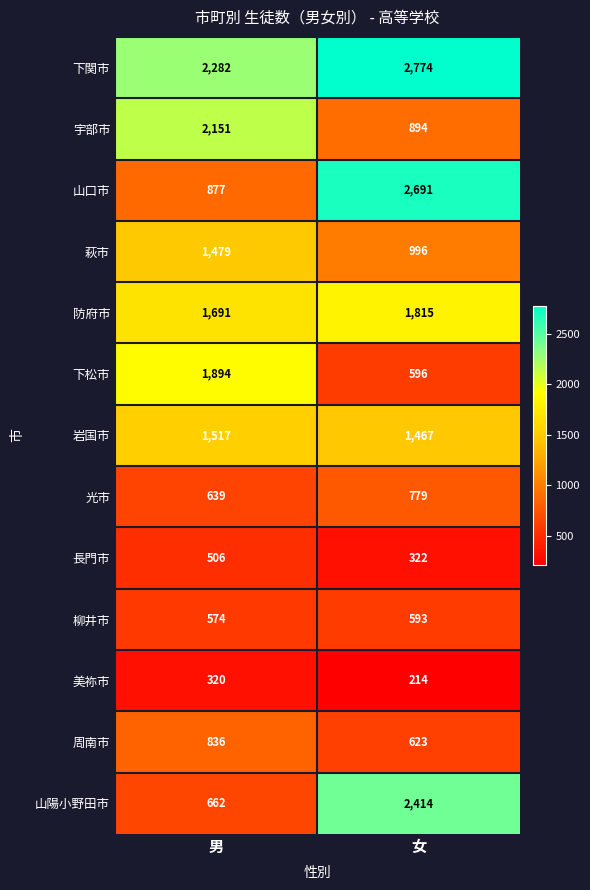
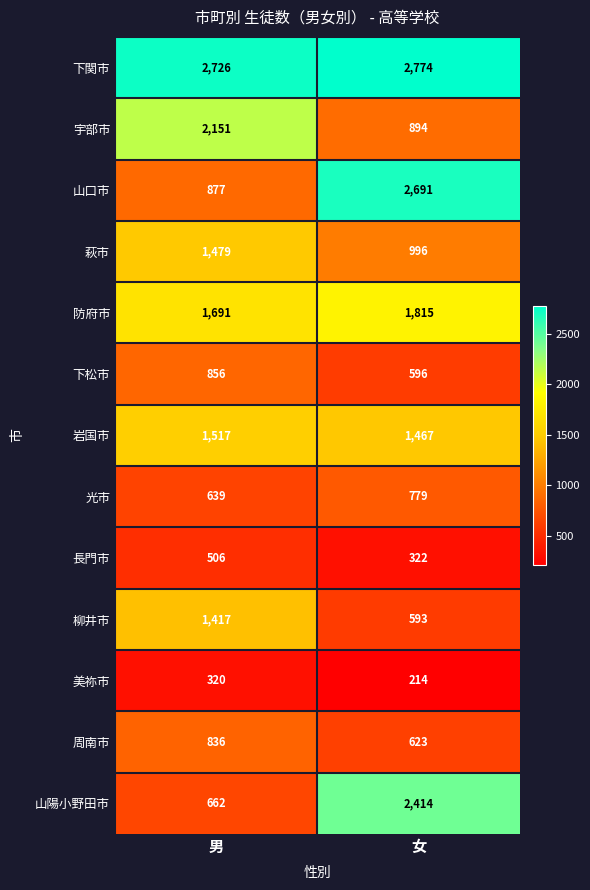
  {
    "下関市": {
-     "男": "2,282",
+     "男": "2,726",
      "女": "2,774"
    },
    "宇部市": {
      "男": "2,151",
      "女": "894"
    },
    "山口市": {
      "男": "877",
      "女": "2,691"
    },
    "萩市": {
      "男": "1,479",
      "女": "996"
    },
    "防府市": {
      "男": "1,691",
      "女": "1,815"
    },
    "下松市": {
-     "男": "1,894",
+     "男": "856",
      "女": "596"
    },
    "岩国市": {
      "男": "1,517",
      "女": "1,467"
    },
    "光市": {
      "男": "639",
      "女": "779"
    },
    "長門市": {
      "男": "506",
      "女": "322"
    },
    "柳井市": {
-     "男": "574",
+     "男": "1,417",
      "女": "593"
    },
    "美祢市": {
      "男": "320",
      "女": "214"
    },
    "周南市": {
      "男": "836",
      "女": "623"
    },
    "山陽小野田市": {
      "男": "662",
      "女": "2,414"
    }
  }
